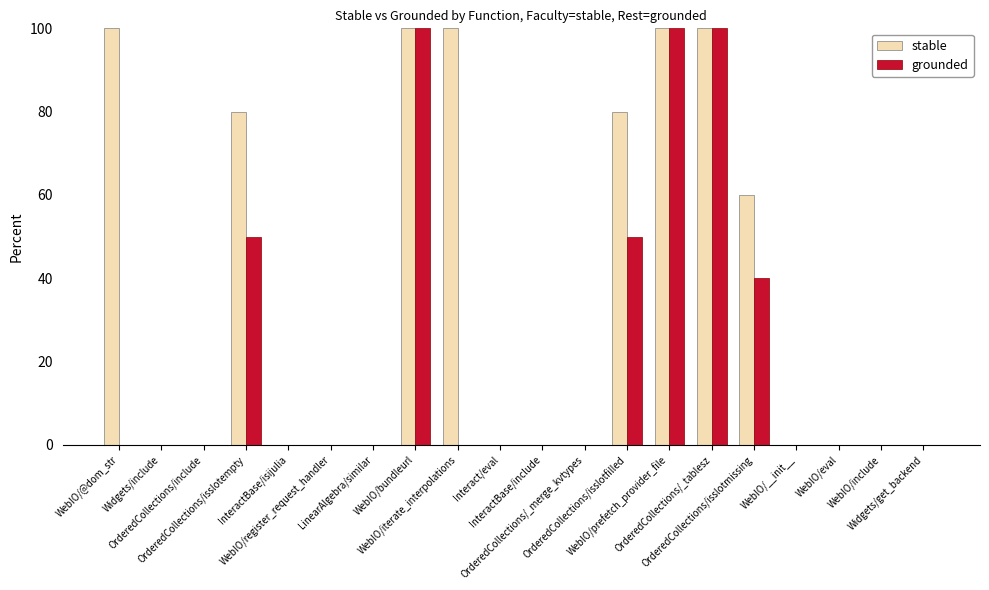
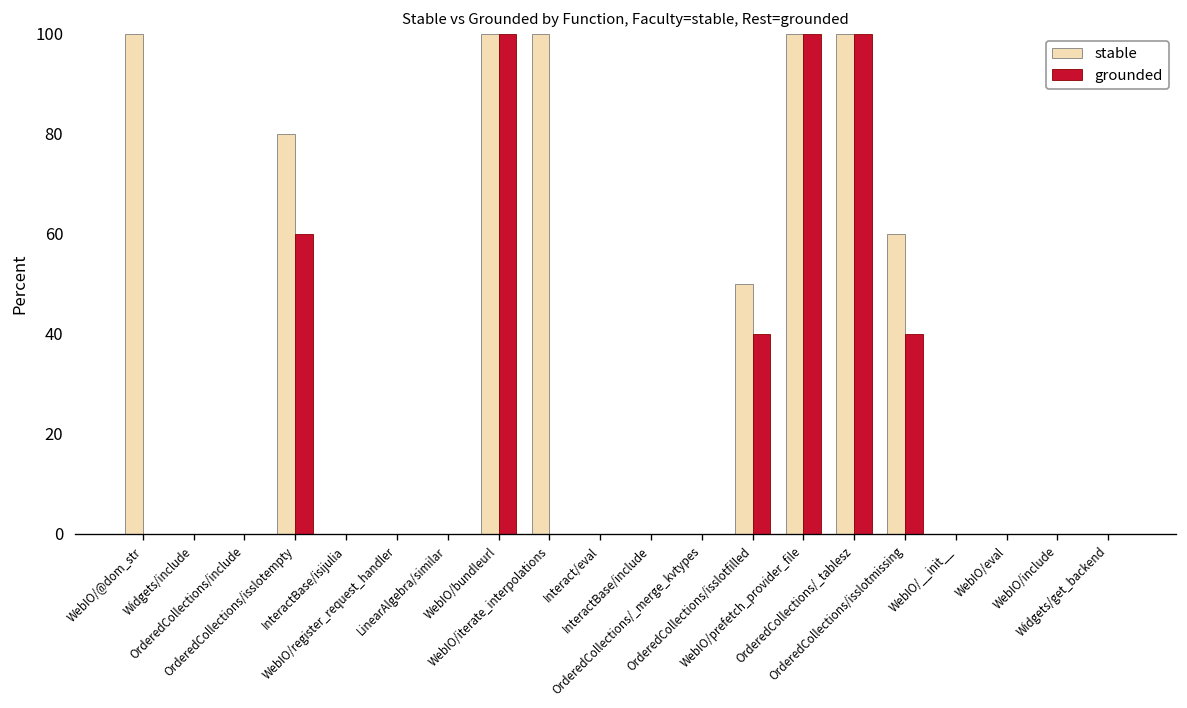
  {
    "stable": {
      "WebIO/@dom_str": 100,
      "Widgets/include": 0,
      "OrderedCollections/include": 0,
      "OrderedCollections/isslotempty": 80,
      "InteractBase/isijulia": 0,
      "WebIO/register_request_handler": 0,
      "LinearAlgebra/similar": 0,
      "WebIO/bundleurl": 100,
      "WebIO/iterate_interpolations": 100,
      "Interact/eval": 0,
      "InteractBase/include": 0,
      "OrderedCollections/_merge_kvtypes": 0,
-     "OrderedCollections/isslotfilled": 80,
+     "OrderedCollections/isslotfilled": 50,
      "WebIO/prefetch_provider_file": 100,
      "OrderedCollections/_tablesz": 100,
      "OrderedCollections/isslotmissing": 60,
      "WebIO/__init__": 0,
      "WebIO/eval": 0,
      "WebIO/include": 0,
      "Widgets/get_backend": 0
    },
    "grounded": {
      "WebIO/@dom_str": 0,
      "Widgets/include": 0,
      "OrderedCollections/include": 0,
-     "OrderedCollections/isslotempty": 50,
+     "OrderedCollections/isslotempty": 60,
      "InteractBase/isijulia": 0,
      "WebIO/register_request_handler": 0,
      "LinearAlgebra/similar": 0,
      "WebIO/bundleurl": 100,
      "WebIO/iterate_interpolations": 0,
      "Interact/eval": 0,
      "InteractBase/include": 0,
      "OrderedCollections/_merge_kvtypes": 0,
-     "OrderedCollections/isslotfilled": 50,
+     "OrderedCollections/isslotfilled": 40,
      "WebIO/prefetch_provider_file": 100,
      "OrderedCollections/_tablesz": 100,
      "OrderedCollections/isslotmissing": 40,
      "WebIO/__init__": 0,
      "WebIO/eval": 0,
      "WebIO/include": 0,
      "Widgets/get_backend": 0
    }
  }
